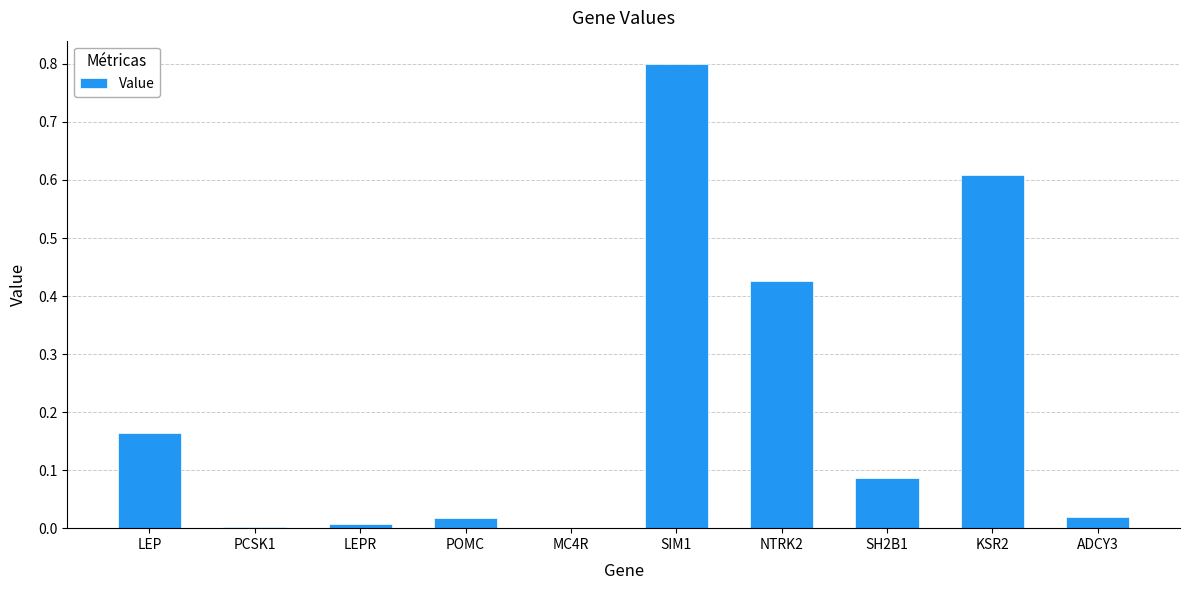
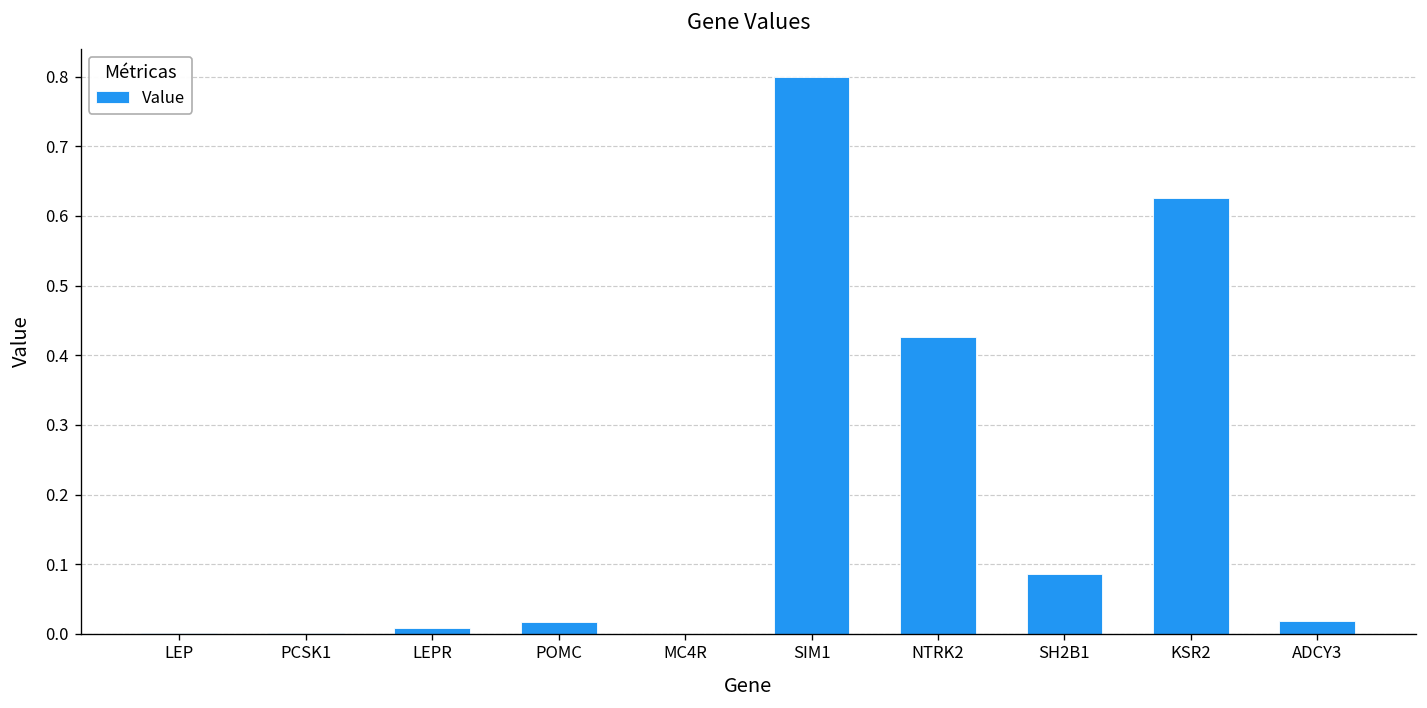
  {
-   "LEP": 0.16,
+   "LEP": 0.00,
    "LEPR": 0.01,
    "POMC": 0.02,
    "SIM1": 0.80,
    "NTRK2": 0.43,
    "SH2B1": 0.09,
-   "KSR2": 0.61,
+   "KSR2": 0.63,
    "ADCY3": 0.02
  }
